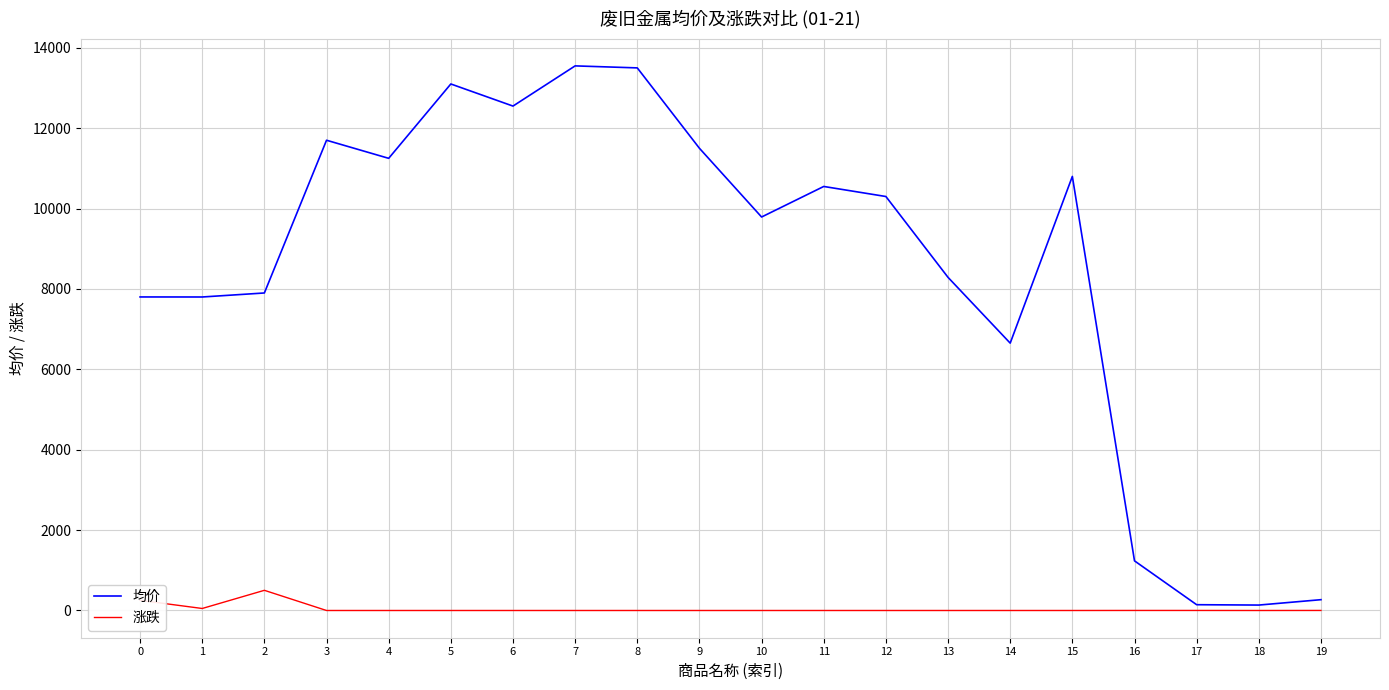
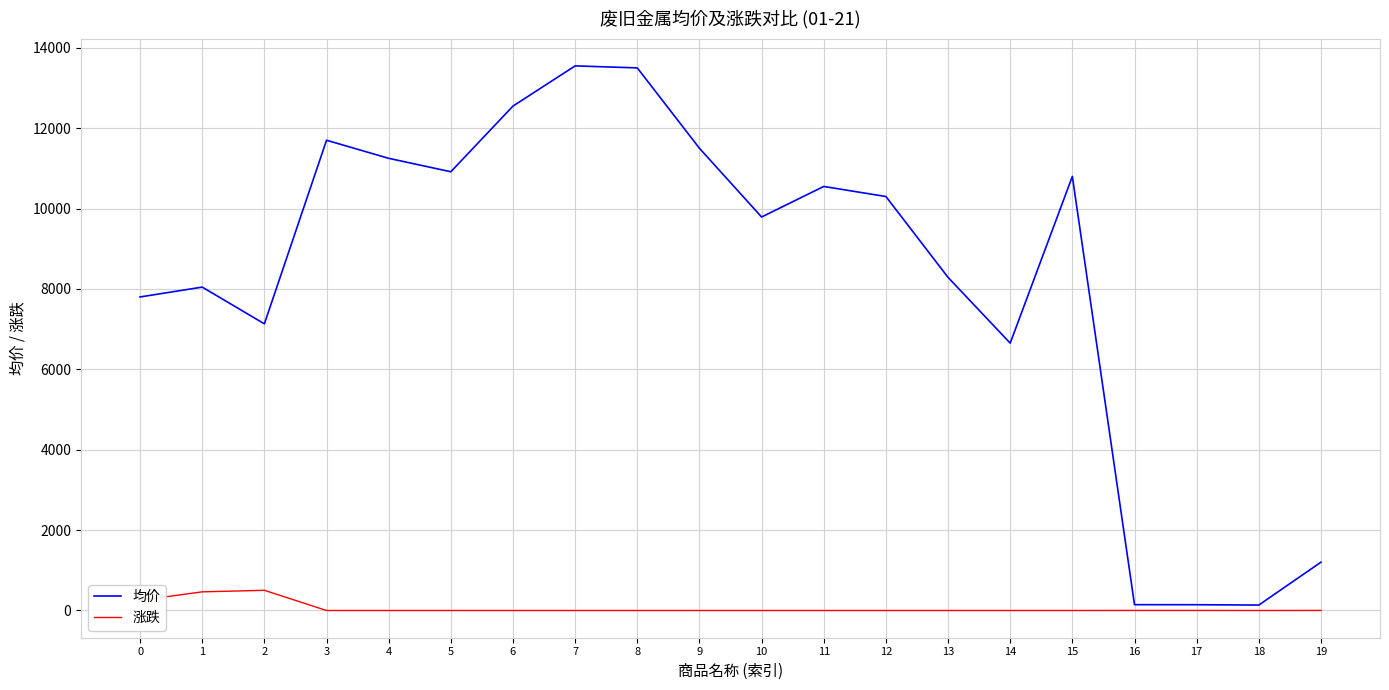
  {
    "均价": {
      "0": 7800,
-     "1": 7800,
-     "2": 7900,
+     "1": 8000,
+     "2": 7100,
      "3": 11700,
      "4": 11300,
-     "5": 13100,
+     "5": 10900,
      "6": 12600,
      "7": 13600,
      "8": 13500,
      "9": 11500,
      "10": 9800,
      "11": 10600,
      "12": 10300,
      "13": 8300,
      "14": 6700,
      "15": 10800,
-     "16": 1200,
+     "16": 100,
      "17": 100,
      "18": 100,
-     "19": 300
+     "19": 1200
    },
    "涨跌": {
-     "1": 100,
+     "1": 500,
      "2": 500,
      "3": 0,
      "4": 0,
      "5": 0,
      "6": 0,
      "7": 0,
      "8": 0,
      "9": 0,
      "10": 0,
      "11": 0,
      "12": 0,
      "13": 0,
      "14": 0,
      "15": 0,
      "16": 0,
      "17": 0,
      "18": 0,
      "19": 0
    }
  }
